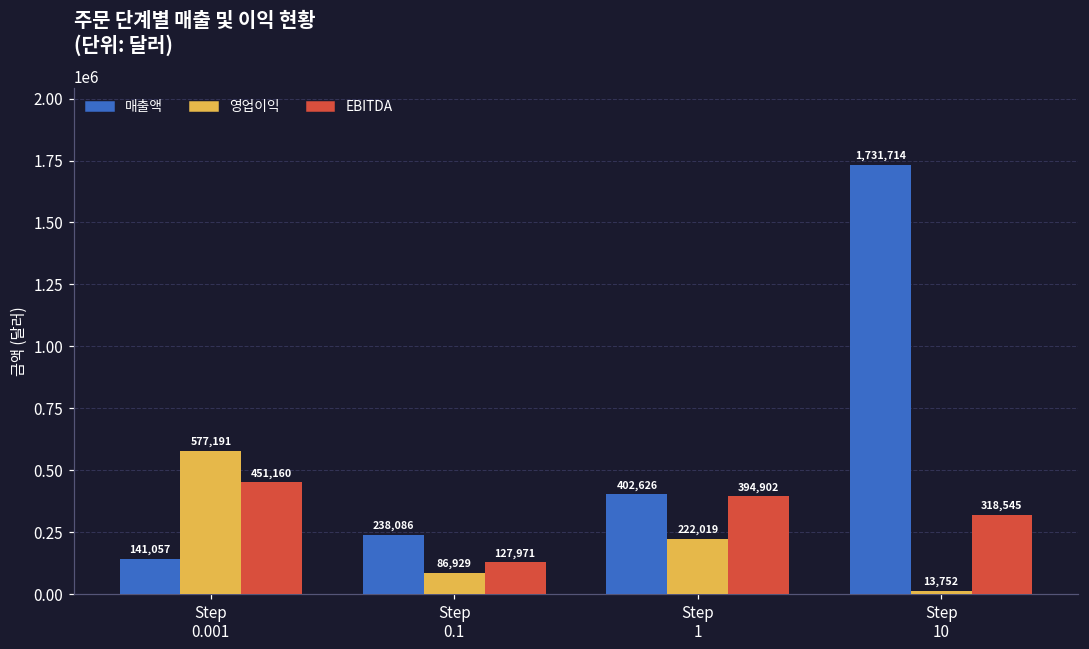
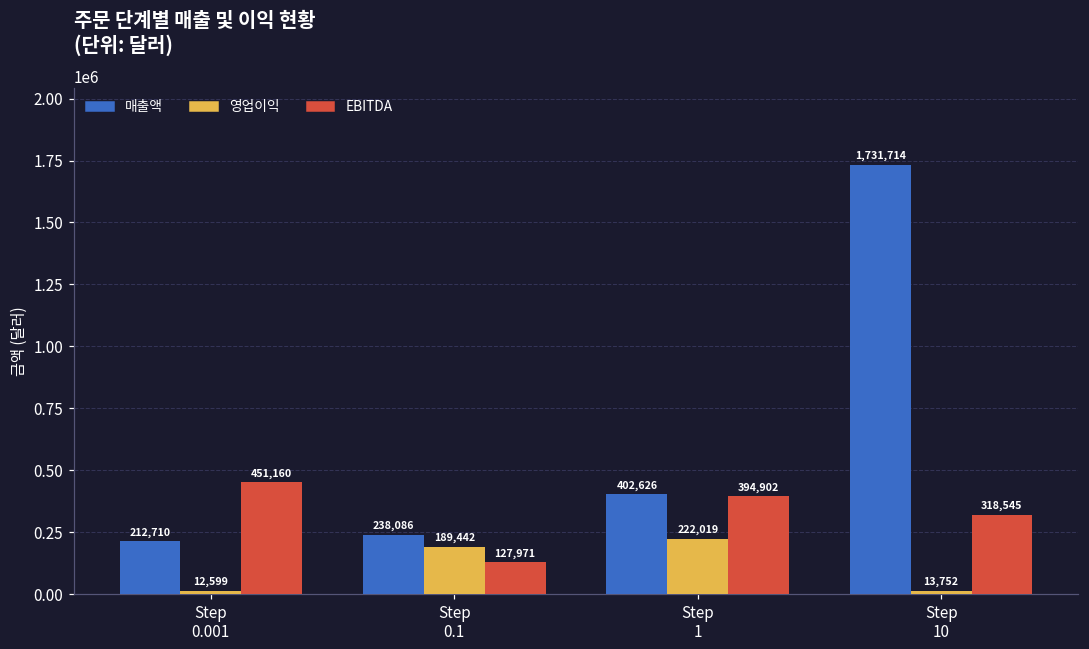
  {
    "매출액": {
-     "Step 0.001": "141,057",
+     "Step 0.001": "212,710",
      "Step 0.1": "238,086",
      "Step 1": "402,626",
      "Step 10": "1,731,714"
    },
    "영업이익": {
-     "Step 0.001": "577,191",
-     "Step 0.1": "86,929",
+     "Step 0.001": "12,599",
+     "Step 0.1": "189,442",
      "Step 1": "222,019",
      "Step 10": "13,752"
    },
    "EBITDA": {
      "Step 0.001": "451,160",
      "Step 0.1": "127,971",
      "Step 1": "394,902",
      "Step 10": "318,545"
    }
  }
